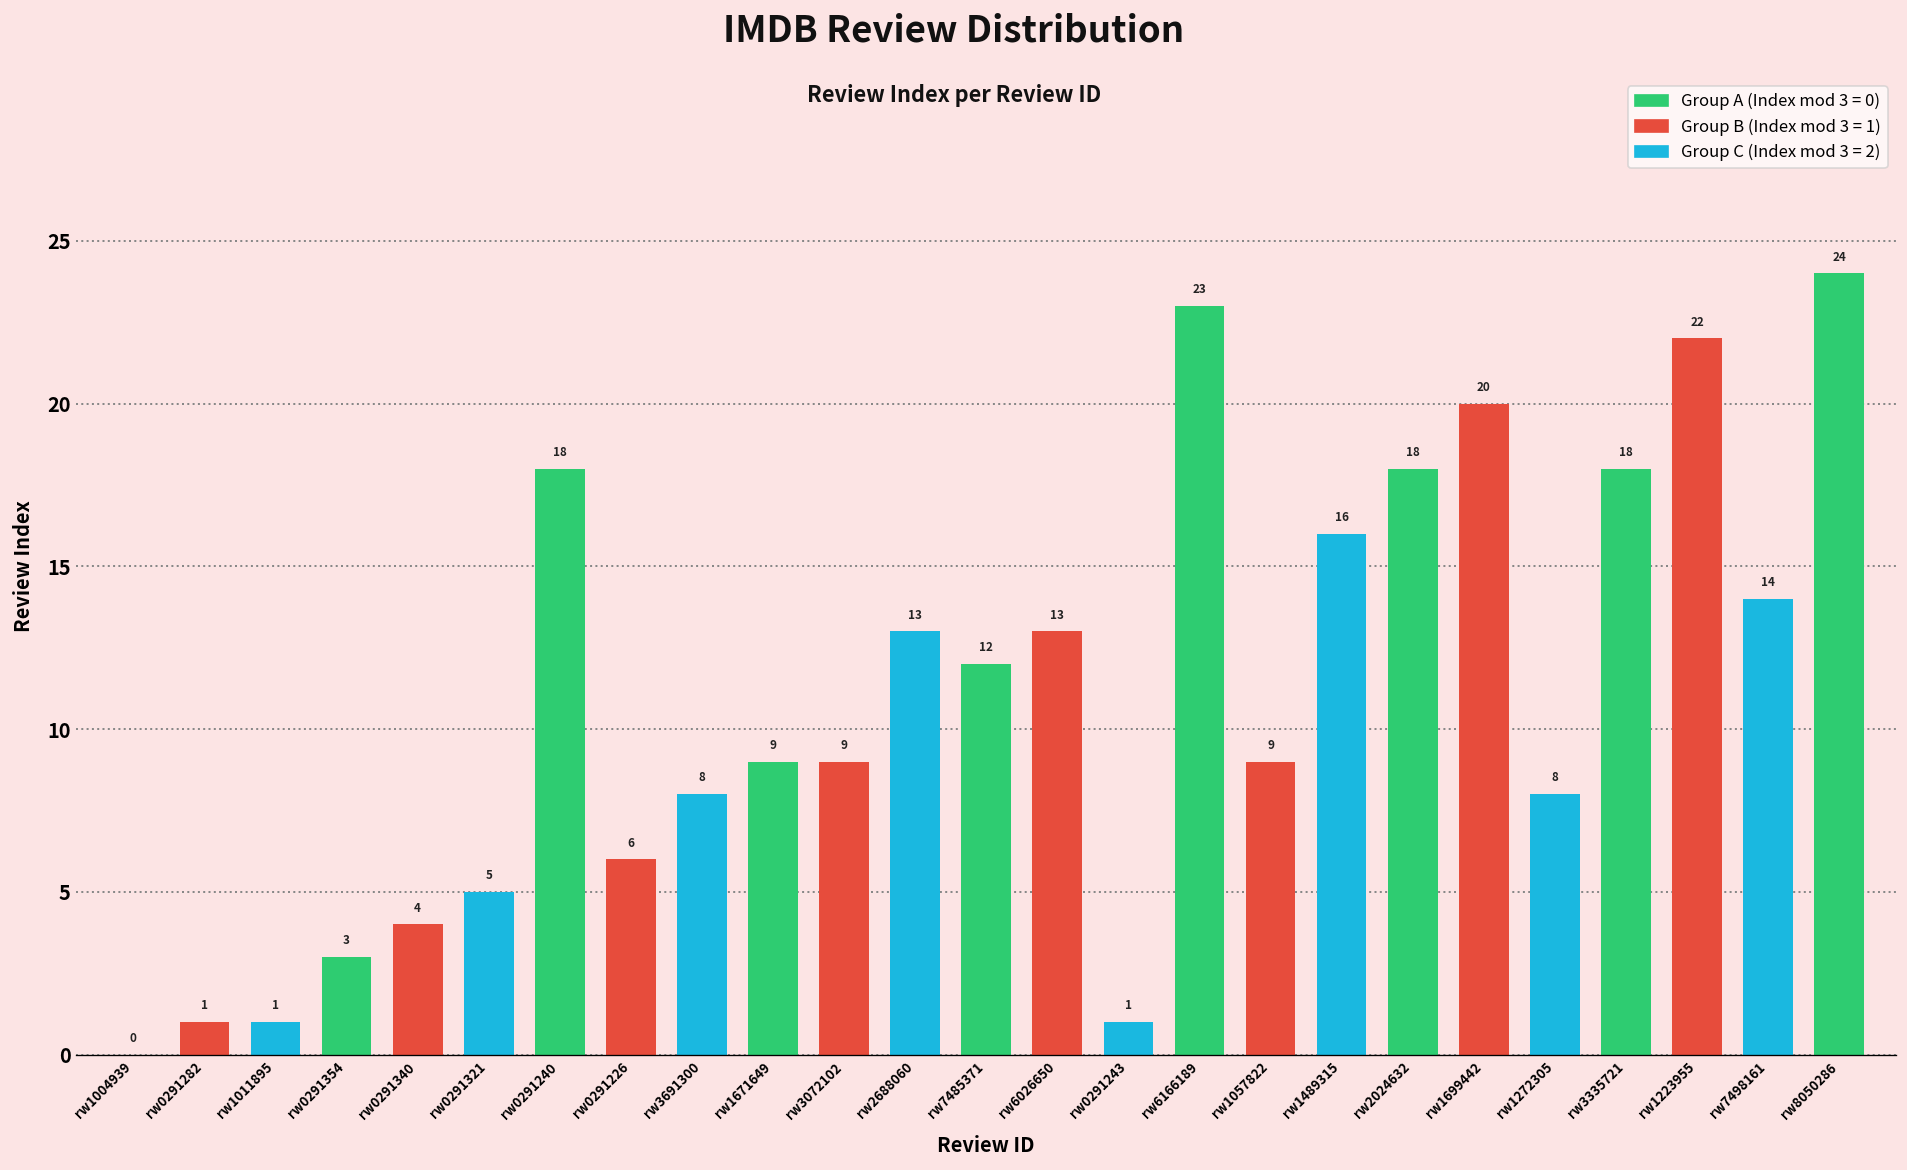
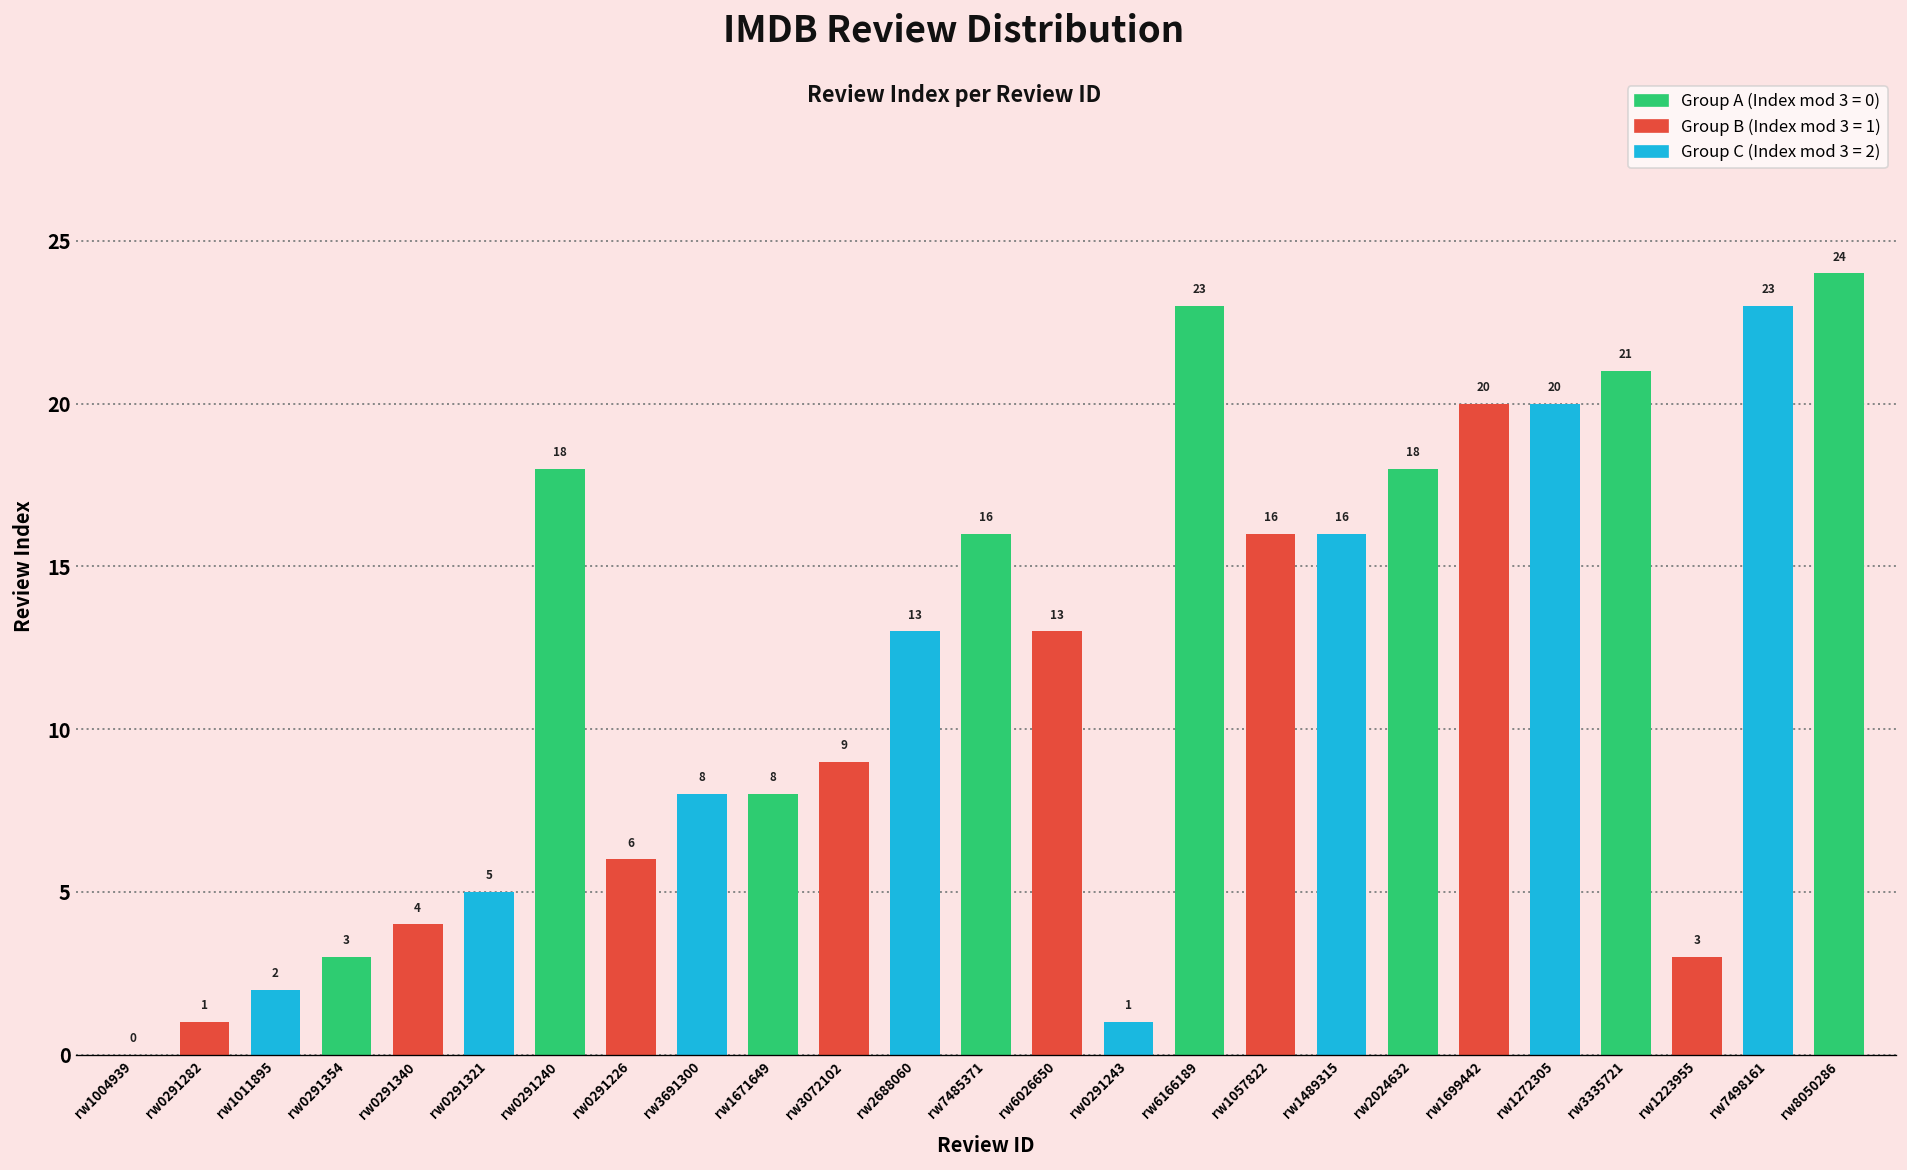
  {
    "rw1004939": 0,
    "rw0291282": 1,
-   "rw1011895": 1,
+   "rw1011895": 2,
    "rw0291354": 3,
    "rw0291340": 4,
    "rw0291321": 5,
    "rw0291240": 18,
    "rw0291226": 6,
    "rw3691300": 8,
-   "rw1671649": 9,
+   "rw1671649": 8,
    "rw3072102": 9,
    "rw2688060": 13,
-   "rw7485371": 12,
+   "rw7485371": 16,
    "rw6026650": 13,
    "rw0291243": 1,
    "rw6166189": 23,
-   "rw1057822": 9,
+   "rw1057822": 16,
    "rw1489315": 16,
    "rw2024632": 18,
    "rw1699442": 20,
-   "rw1272305": 8,
-   "rw3335721": 18,
-   "rw1223955": 22,
-   "rw7498161": 14,
+   "rw1272305": 20,
+   "rw3335721": 21,
+   "rw1223955": 3,
+   "rw7498161": 23,
    "rw8050286": 24
  }
